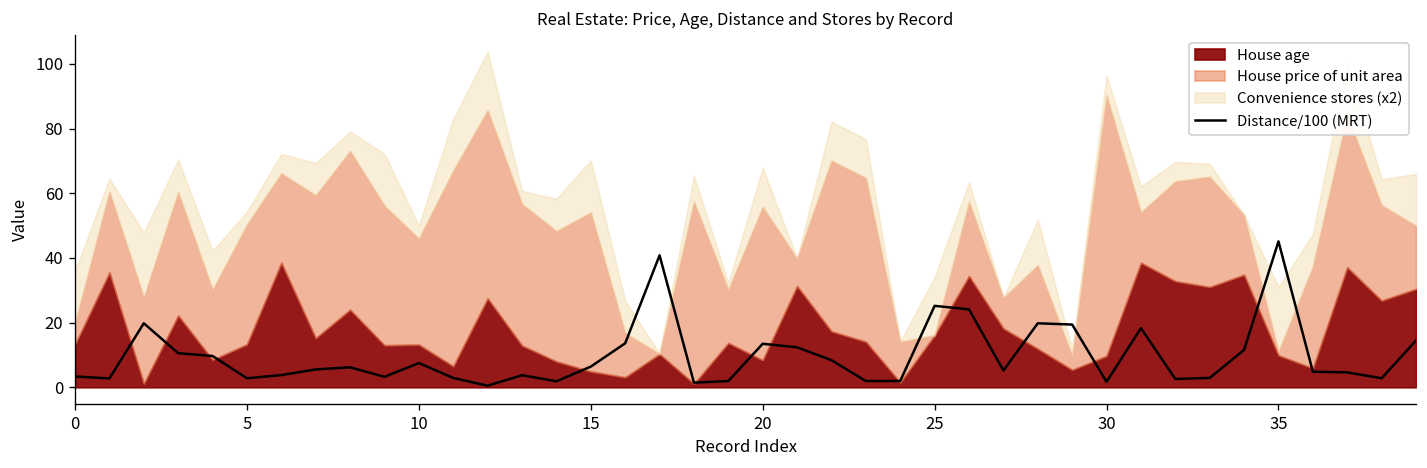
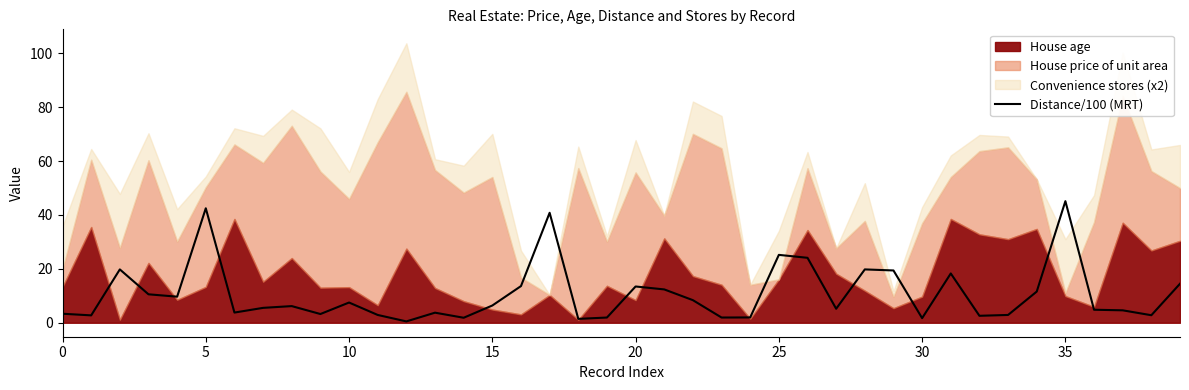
  {
    "Distance/100 (MRT)": {
      "0": 3,
-     "5": 3,
+     "5": 42,
      "10": 8,
      "15": 6,
      "20": 13,
      "25": 25,
      "30": 2,
      "35": 45
    },
    "House age": {
      "0": 13,
      "5": 13,
      "10": 13,
      "15": 5,
      "20": 8,
      "30": 10,
      "35": 10
    },
    "House price of unit area": {
      "0": 6,
      "5": 37,
      "10": 33,
      "15": 49,
      "20": 47,
-     "30": 80,
+     "30": 27,
      "35": 1
    },
    "Convenience stores (x2)": {
      "0": 16,
      "5": 4,
-     "10": 4,
+     "10": 10,
      "15": 16,
      "20": 12,
      "25": 18,
      "30": 6,
      "35": 20
    }
  }
